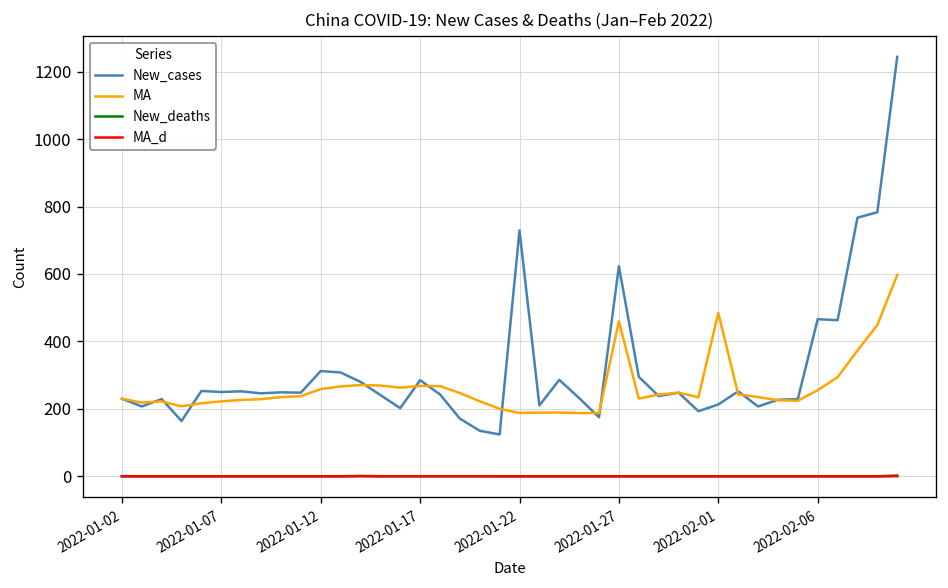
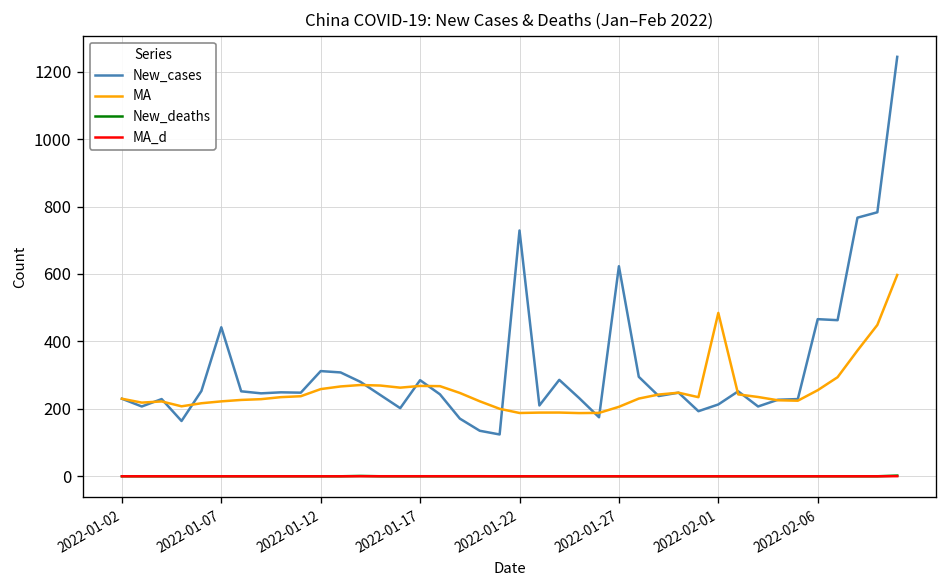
  {
    "New_cases": {
-     "2022-01-07": 250,
+     "2022-01-07": 440,
      "2022-01-12": 310,
      "2022-01-17": 290,
      "2022-01-22": 730,
      "2022-01-27": 620,
      "2022-02-01": 210,
      "2022-02-06": 470
    },
    "MA": {
      "2022-01-07": 220,
      "2022-01-12": 260,
      "2022-01-17": 270,
      "2022-01-22": 190,
-     "2022-01-27": 460,
+     "2022-01-27": 210,
      "2022-02-01": 480,
      "2022-02-06": 260
    }
  }
